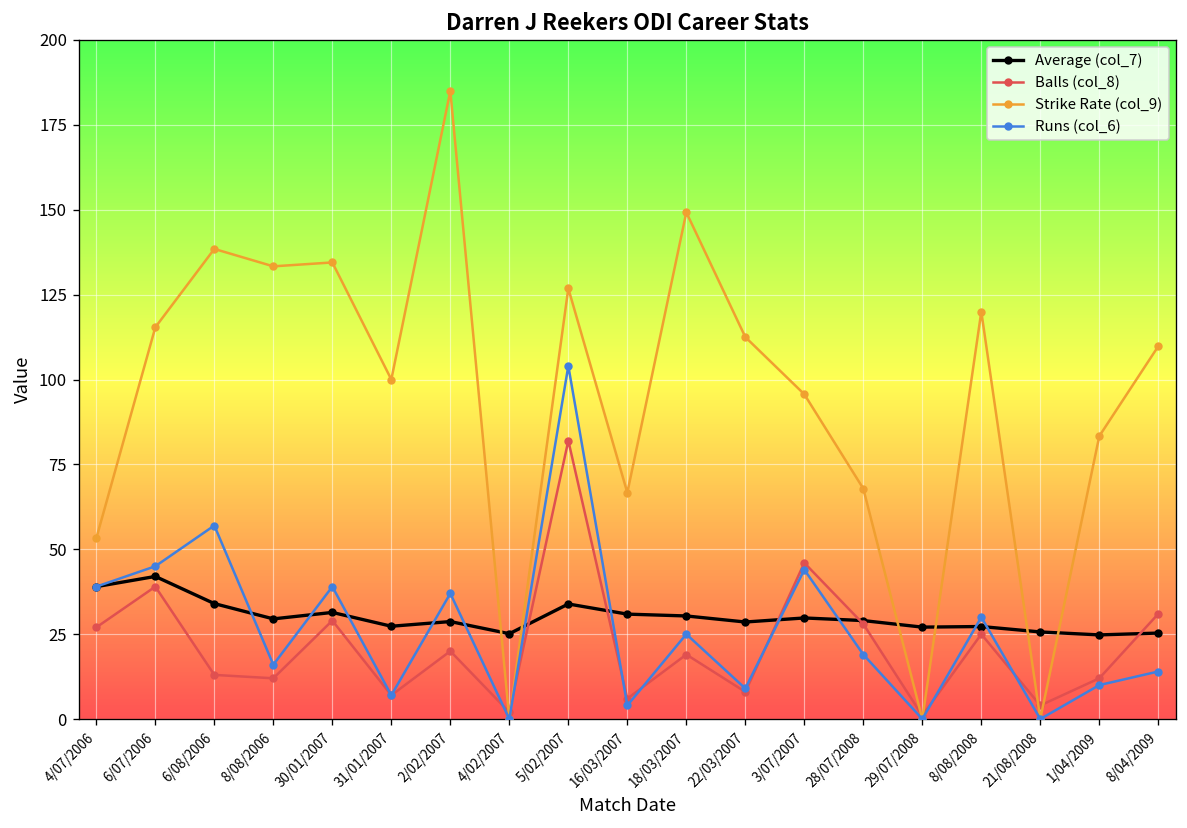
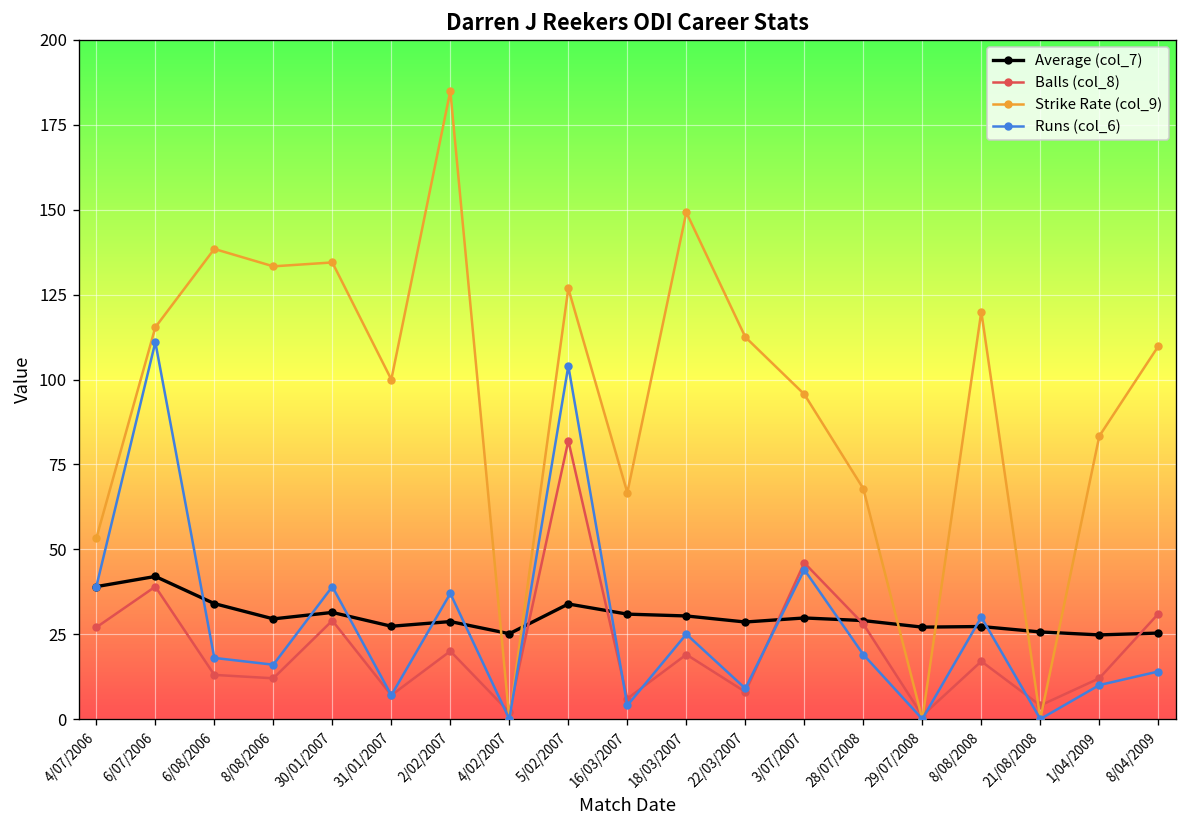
  {
    "Average (col_7)": {
      "6/07/2006": 42,
      "6/08/2006": 34,
      "8/08/2006": 30,
      "30/01/2007": 31,
      "31/01/2007": 27,
      "2/02/2007": 29,
      "4/02/2007": 25,
      "5/02/2007": 34,
      "16/03/2007": 31,
      "18/03/2007": 30,
      "22/03/2007": 29,
      "3/07/2007": 30,
      "28/07/2008": 29,
      "29/07/2008": 27,
      "8/08/2008": 27,
      "21/08/2008": 26,
      "1/04/2009": 25,
      "8/04/2009": 25
    },
    "Balls (col_8)": {
      "4/07/2006": 27,
      "6/07/2006": 39,
      "6/08/2006": 13,
      "8/08/2006": 12,
      "30/01/2007": 29,
      "2/02/2007": 20,
      "4/02/2007": 2,
      "5/02/2007": 82,
      "16/03/2007": 6,
      "18/03/2007": 19,
      "22/03/2007": 8,
      "3/07/2007": 46,
      "28/07/2008": 28,
      "29/07/2008": 1,
-     "8/08/2008": 25,
+     "8/08/2008": 17,
      "21/08/2008": 4,
      "1/04/2009": 12,
      "8/04/2009": 31
    },
    "Strike Rate (col_9)": {
      "4/07/2006": 53,
      "6/07/2006": 115,
      "6/08/2006": 138,
      "8/08/2006": 133,
      "30/01/2007": 134,
      "31/01/2007": 100,
      "2/02/2007": 185,
      "5/02/2007": 127,
      "16/03/2007": 67,
      "18/03/2007": 149,
      "22/03/2007": 113,
      "3/07/2007": 96,
      "28/07/2008": 68,
      "8/08/2008": 120,
      "1/04/2009": 83,
      "8/04/2009": 110
    },
    "Runs (col_6)": {
-     "6/07/2006": 45,
-     "6/08/2006": 57,
+     "6/07/2006": 111,
+     "6/08/2006": 18,
      "8/08/2006": 16,
      "30/01/2007": 39,
      "2/02/2007": 37,
      "5/02/2007": 104,
      "16/03/2007": 4,
      "18/03/2007": 25,
      "22/03/2007": 9,
      "3/07/2007": 44,
      "28/07/2008": 19,
      "8/08/2008": 30,
      "1/04/2009": 10,
      "8/04/2009": 14
    }
  }
